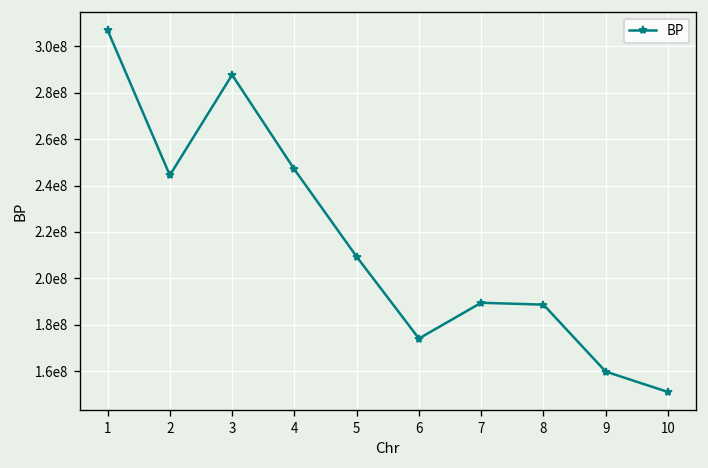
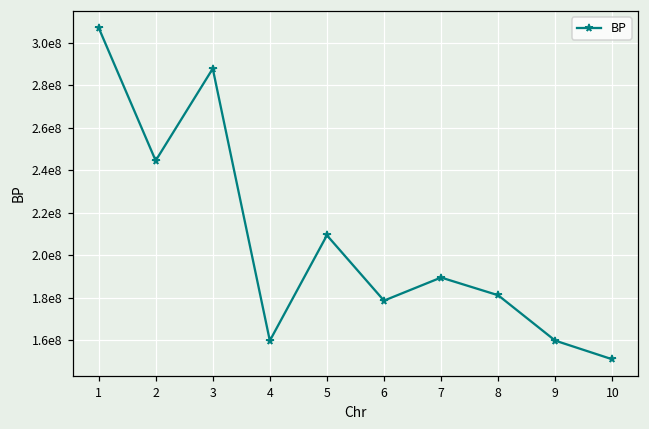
  {
    "1": 307000000,
    "2": 244000000,
    "3": 288000000,
-   "4": 247000000,
+   "4": 160000000,
    "5": 209000000,
-   "6": 174000000,
+   "6": 179000000,
    "7": 189000000,
-   "8": 189000000,
+   "8": 181000000,
    "9": 160000000,
    "10": 151000000
  }
